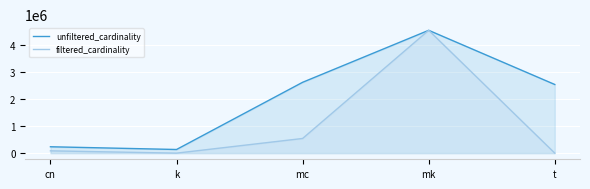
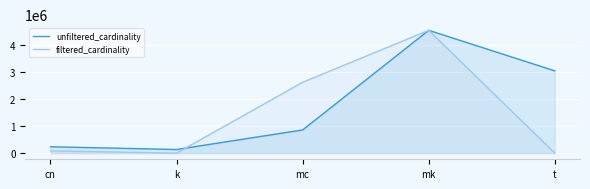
  {
    "unfiltered_cardinality": {
      "cn": 200000,
      "k": 100000,
-     "mc": 2600000,
-     "t": 2500000
+     "mc": 900000,
+     "t": 3000000
    },
    "filtered_cardinality": {
      "cn": 100000,
      "k": 0,
-     "mc": 500000,
+     "mc": 2600000,
      "t": 0
    }
  }
